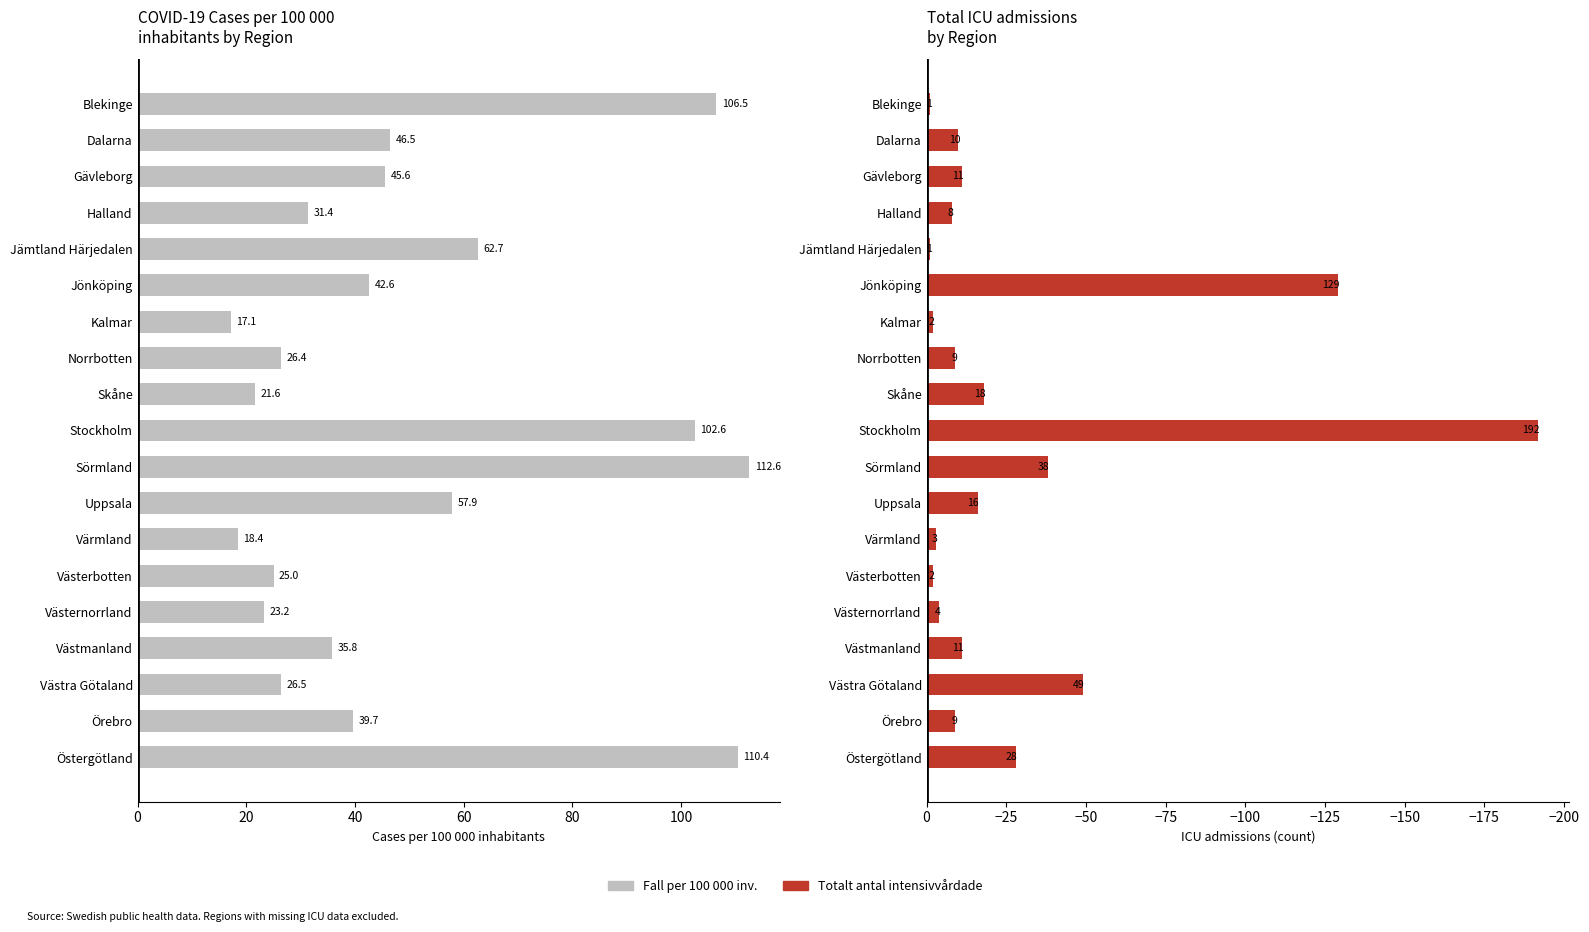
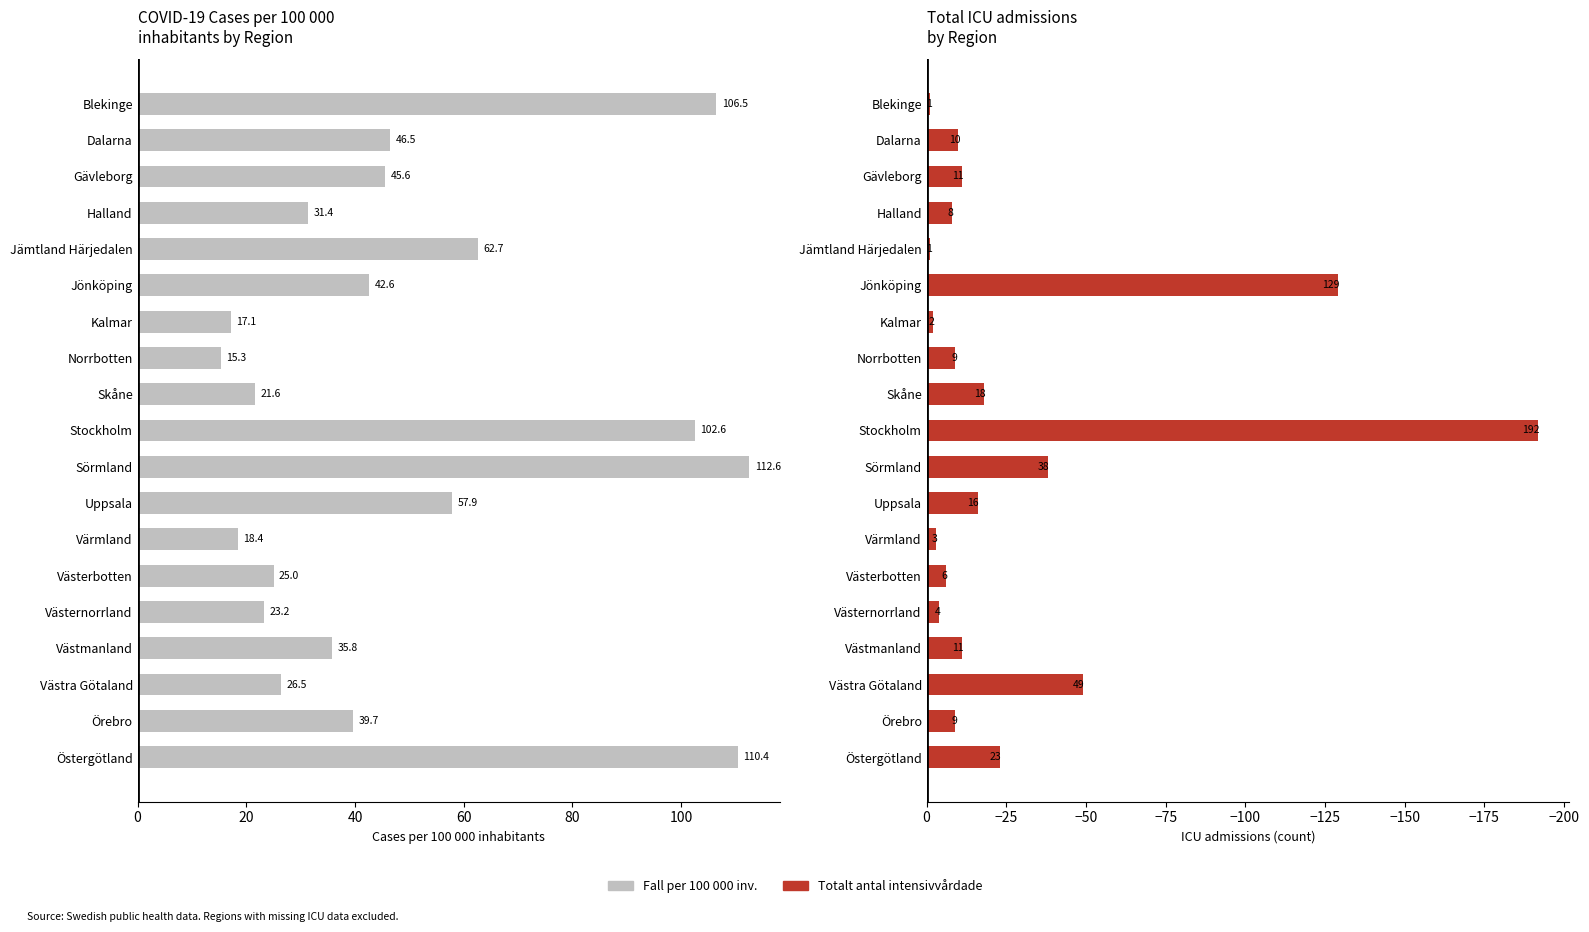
  {
    "COVID-19 Cases per 100 000 inhabitants by Region": {
      "Blekinge": 106.5,
      "Dalarna": 46.5,
      "Gävleborg": 45.6,
      "Halland": 31.4,
      "Jämtland Härjedalen": 62.7,
      "Jönköping": 42.6,
      "Kalmar": 17.1,
-     "Norrbotten": 26.4,
+     "Norrbotten": 15.3,
      "Skåne": 21.6,
      "Stockholm": 102.6,
      "Sörmland": 112.6,
      "Uppsala": 57.9,
      "Värmland": 18.4,
      "Västerbotten": 25.0,
      "Västernorrland": 23.2,
      "Västmanland": 35.8,
      "Västra Götaland": 26.5,
      "Örebro": 39.7,
      "Östergötland": 110.4
    },
    "Total ICU admissions by Region": {
-     "Västerbotten": 2,
-     "Östergötland": 28
+     "Västerbotten": 6,
+     "Östergötland": 23
    }
  }
